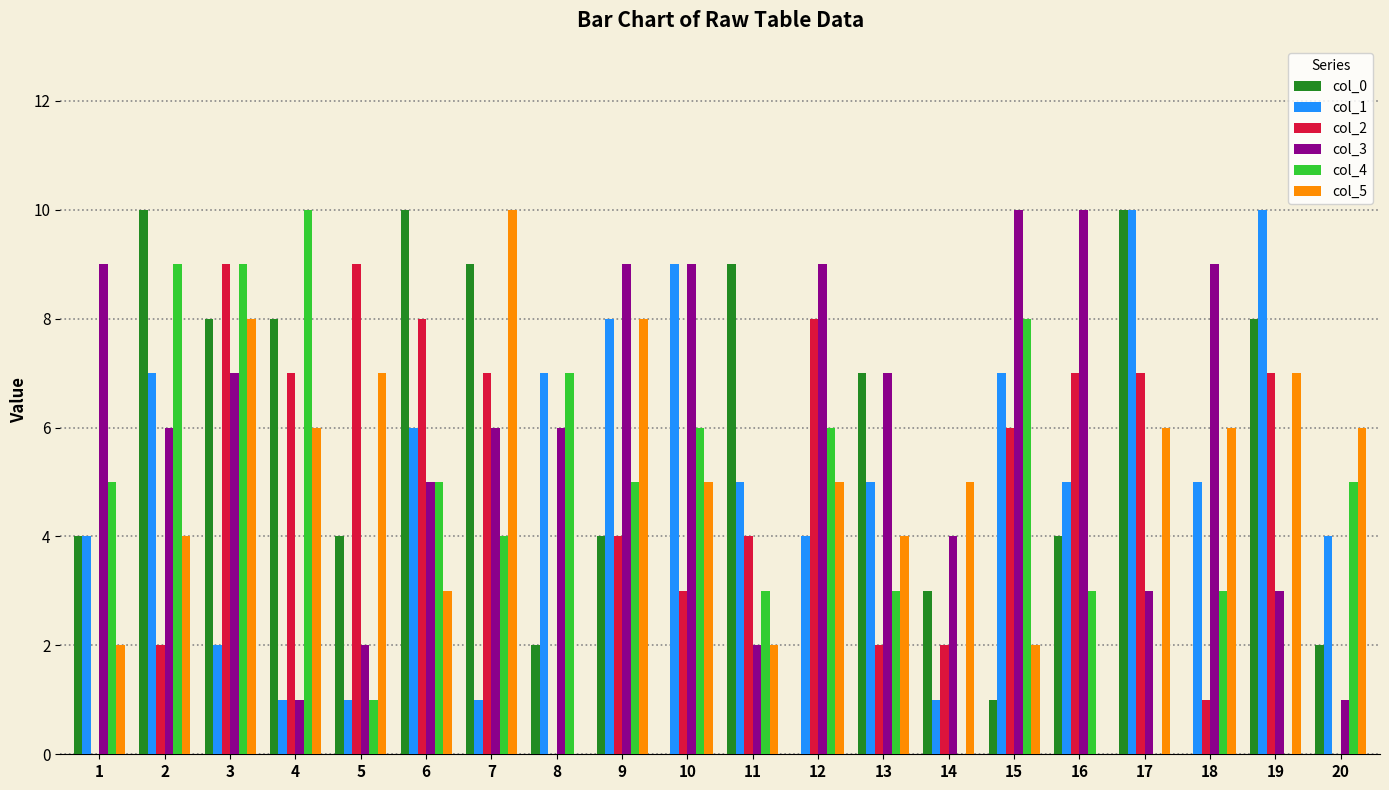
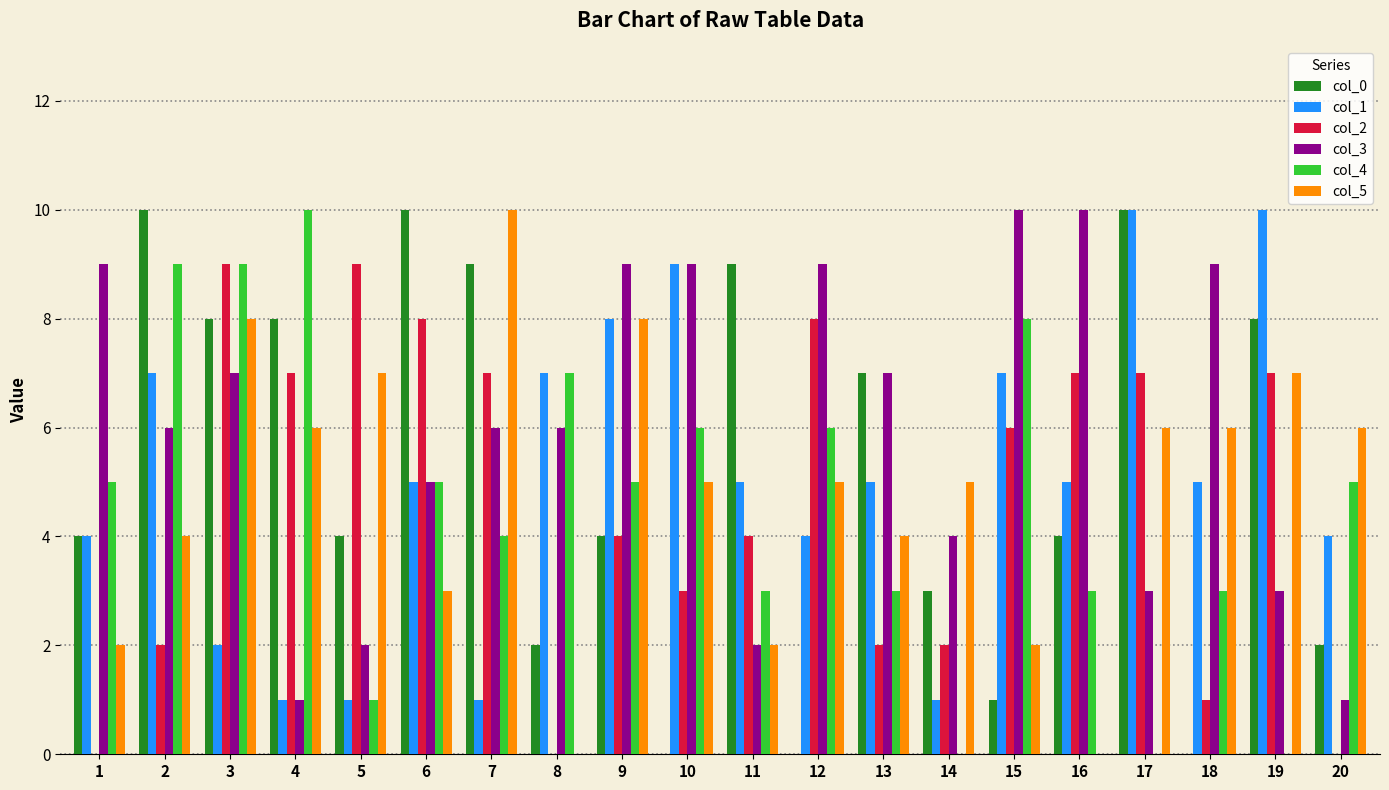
  {
    "col_0": {
      "1": 4,
      "2": 10,
      "3": 8,
      "4": 8,
      "5": 4,
      "6": 10,
      "7": 9,
      "8": 2,
      "9": 4,
      "10": 0,
      "11": 9,
      "12": 0,
      "13": 7,
      "14": 3,
      "15": 1,
      "16": 4,
      "17": 10,
      "18": 0,
      "19": 8,
      "20": 2
    },
    "col_1": {
      "1": 4,
      "2": 7,
      "3": 2,
      "4": 1,
      "5": 1,
-     "6": 6,
+     "6": 5,
      "7": 1,
      "8": 7,
      "9": 8,
      "10": 9,
      "11": 5,
      "12": 4,
      "13": 5,
      "14": 1,
      "15": 7,
      "16": 5,
      "17": 10,
      "18": 5,
      "19": 10,
      "20": 4
    },
    "col_2": {
      "1": 0,
      "2": 2,
      "3": 9,
      "4": 7,
      "5": 9,
      "6": 8,
      "7": 7,
      "8": 0,
      "9": 4,
      "10": 3,
      "11": 4,
      "12": 8,
      "13": 2,
      "14": 2,
      "15": 6,
      "16": 7,
      "17": 7,
      "18": 1,
      "19": 7,
      "20": 0
    },
    "col_3": {
      "1": 9,
      "2": 6,
      "3": 7,
      "4": 1,
      "5": 2,
      "6": 5,
      "7": 6,
      "8": 6,
      "9": 9,
      "10": 9,
      "11": 2,
      "12": 9,
      "13": 7,
      "14": 4,
      "15": 10,
      "16": 10,
      "17": 3,
      "18": 9,
      "19": 3,
      "20": 1
    },
    "col_4": {
      "1": 5,
      "2": 9,
      "3": 9,
      "4": 10,
      "5": 1,
      "6": 5,
      "7": 4,
      "8": 7,
      "9": 5,
      "10": 6,
      "11": 3,
      "12": 6,
      "13": 3,
      "14": 0,
      "15": 8,
      "16": 3,
      "17": 0,
      "18": 3,
      "19": 0,
      "20": 5
    },
    "col_5": {
      "1": 2,
      "2": 4,
      "3": 8,
      "4": 6,
      "5": 7,
      "6": 3,
      "7": 10,
      "8": 0,
      "9": 8,
      "10": 5,
      "11": 2,
      "12": 5,
      "13": 4,
      "14": 5,
      "15": 2,
      "16": 0,
      "17": 6,
      "18": 6,
      "19": 7,
      "20": 6
    }
  }
